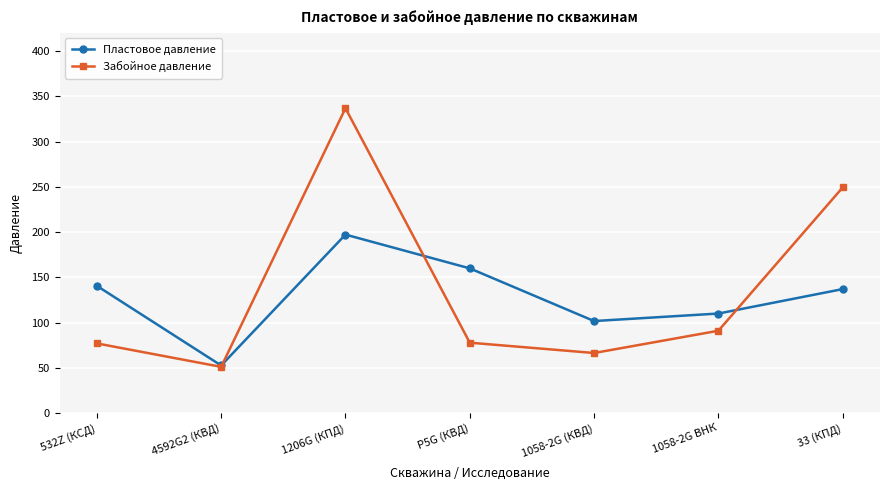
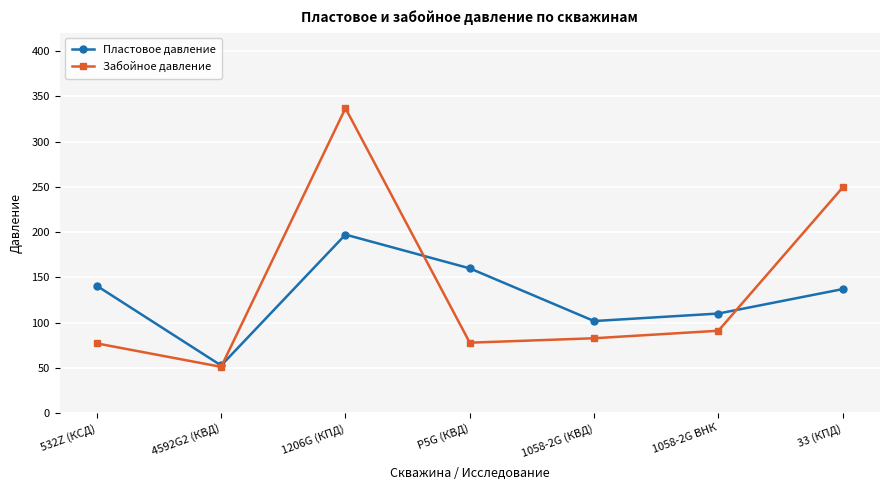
  {
    "Пластовое давление": {
      "532Z (КСД)": 140,
      "1206G (КПД)": 200,
      "P5G (КВД)": 160,
      "1058-2G (КВД)": 100,
      "1058-2G ВНК": 110,
      "33 (КПД)": 140
    },
    "Забойное давление": {
      "532Z (КСД)": 80,
      "1206G (КПД)": 340,
      "P5G (КВД)": 80,
-     "1058-2G (КВД)": 70,
+     "1058-2G (КВД)": 80,
      "1058-2G ВНК": 90,
      "33 (КПД)": 250
    }
  }
